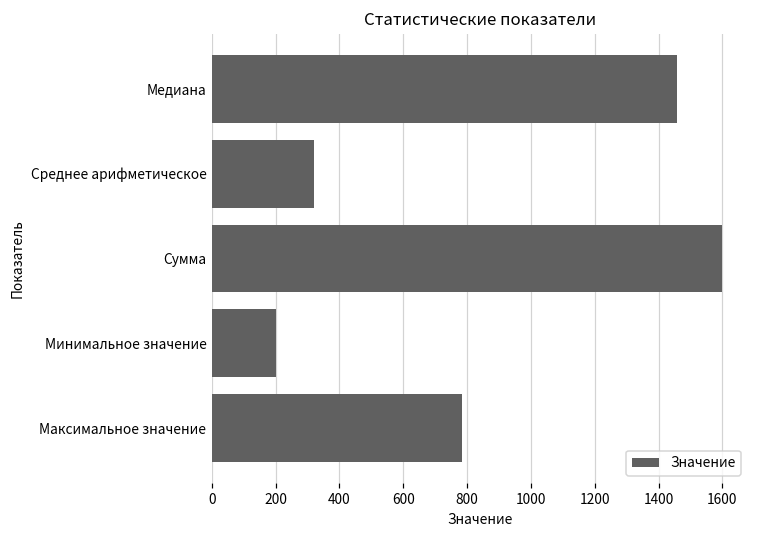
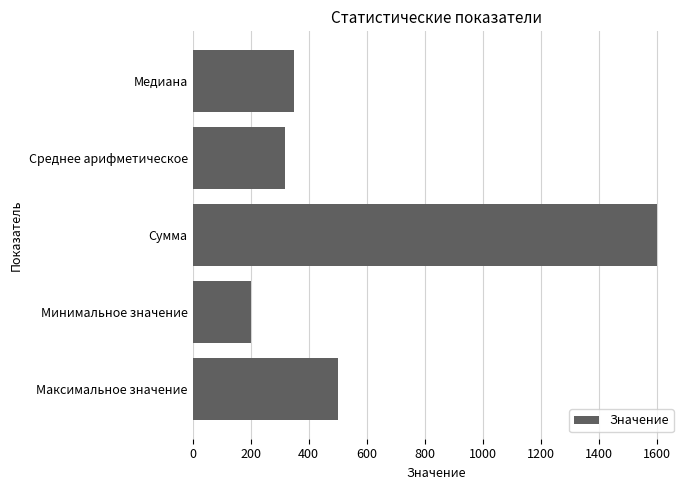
  {
-   "Медиана": 1460,
+   "Медиана": 350,
    "Среднее арифметическое": 320,
    "Сумма": 1600,
    "Минимальное значение": 200,
-   "Максимальное значение": 790
+   "Максимальное значение": 500
  }
